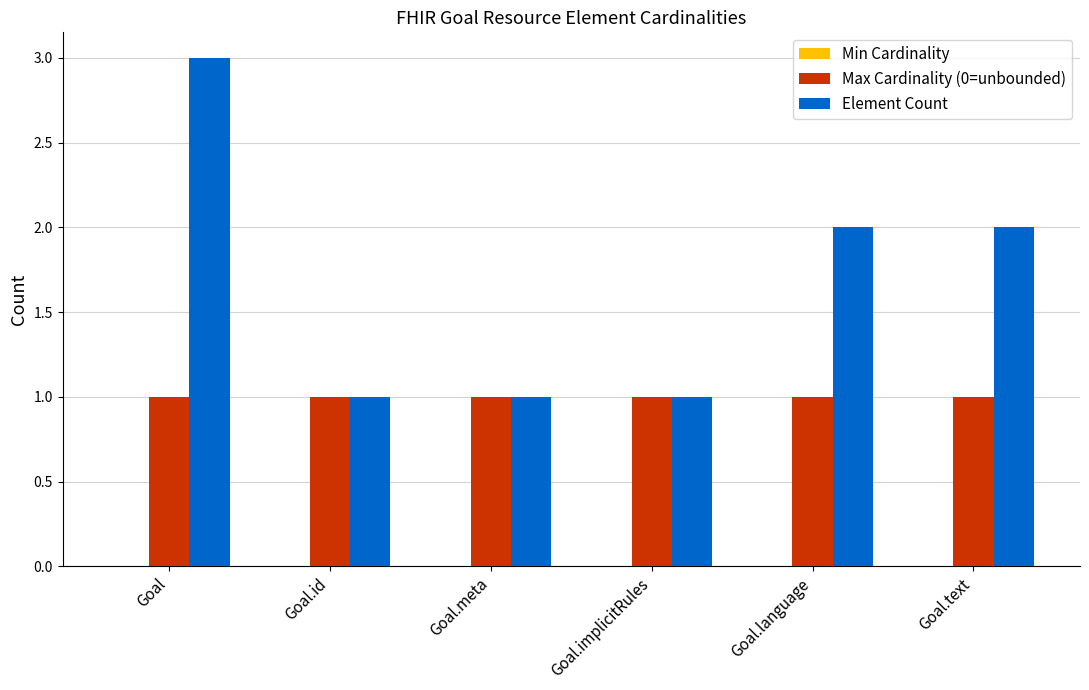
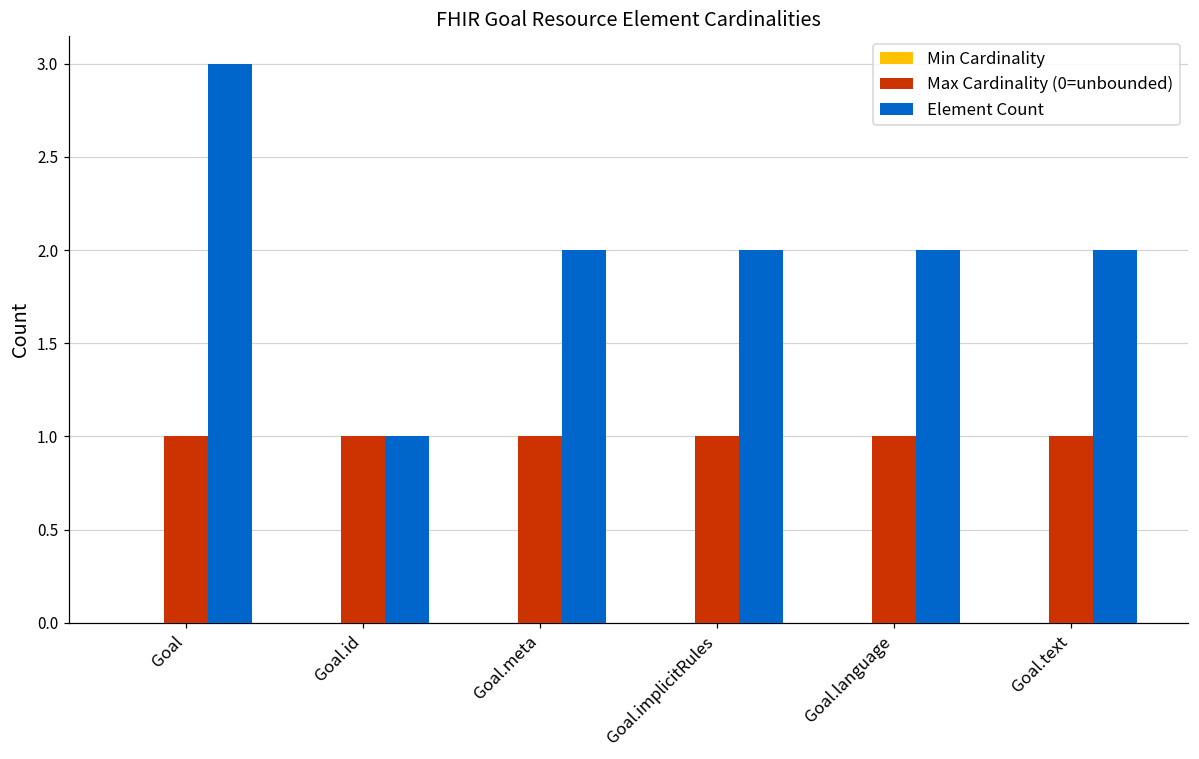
  {
    "Min Cardinality": {
      "Goal": 0,
      "Goal.id": 0,
      "Goal.meta": 0,
      "Goal.implicitRules": 0,
      "Goal.language": 0,
      "Goal.text": 0
    },
    "Max Cardinality (0=unbounded)": {
      "Goal": 1,
      "Goal.id": 1,
      "Goal.meta": 1,
      "Goal.implicitRules": 1,
      "Goal.language": 1,
      "Goal.text": 1
    },
    "Element Count": {
      "Goal": 3,
      "Goal.id": 1,
-     "Goal.meta": 1,
-     "Goal.implicitRules": 1,
+     "Goal.meta": 2,
+     "Goal.implicitRules": 2,
      "Goal.language": 2,
      "Goal.text": 2
    }
  }
